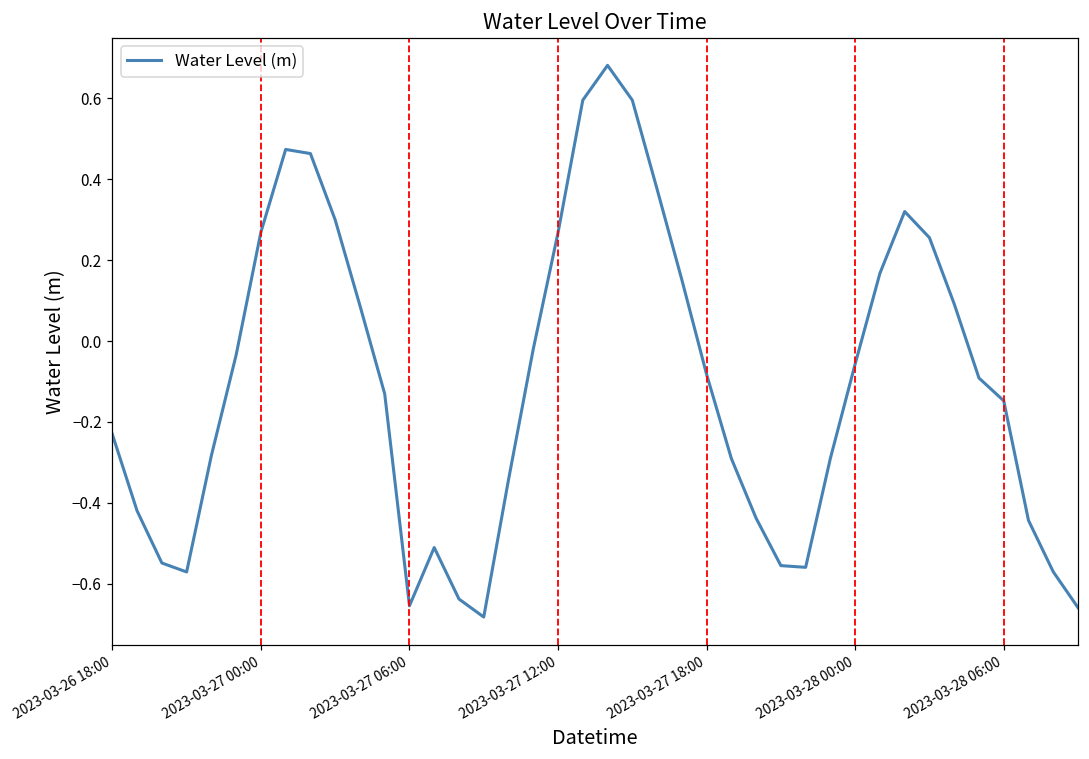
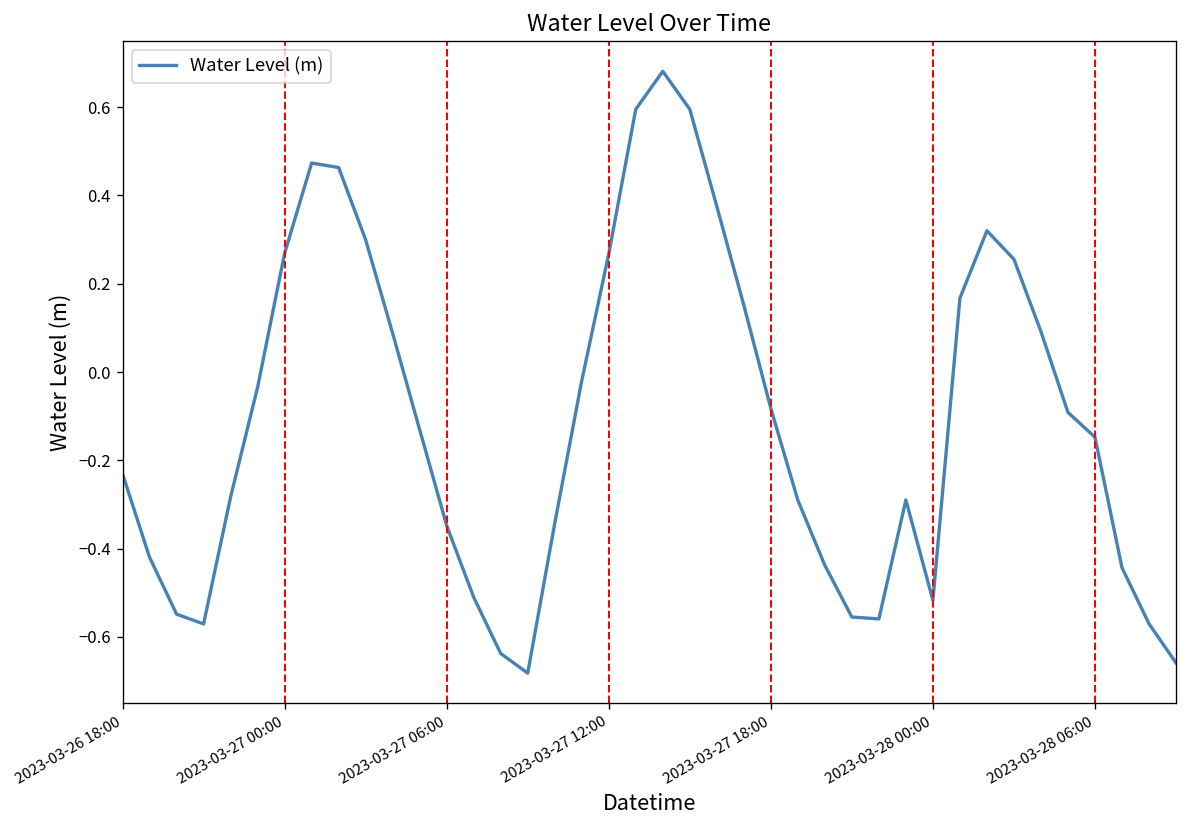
  {
    "2023-03-26 18:00": -0.23,
    "2023-03-27 00:00": 0.27,
-   "2023-03-27 06:00": -0.65,
+   "2023-03-27 06:00": -0.35,
    "2023-03-27 12:00": 0.27,
    "2023-03-27 18:00": -0.08,
-   "2023-03-28 00:00": -0.06,
+   "2023-03-28 00:00": -0.52,
    "2023-03-28 06:00": -0.15
  }
